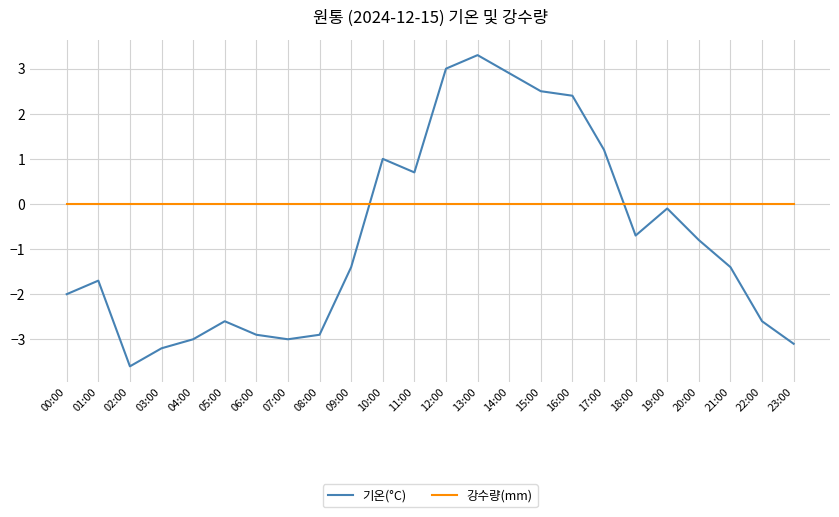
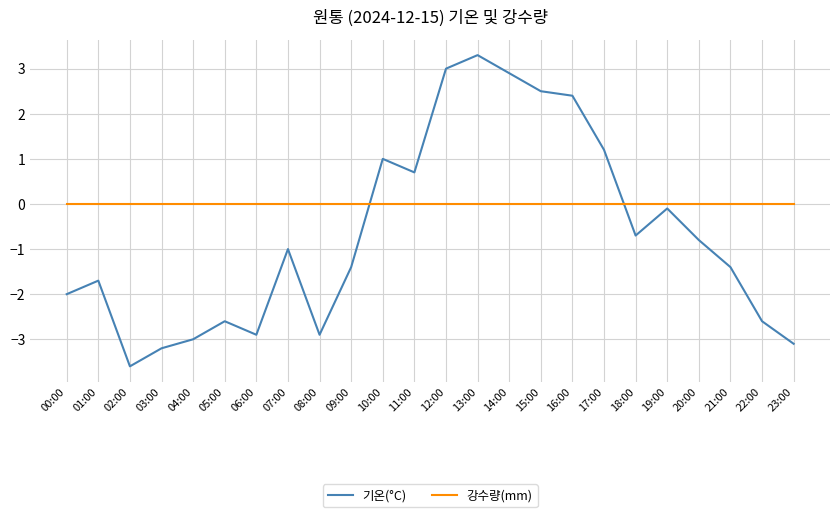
  {
    "기온(°C)": {
      "00:00": -2,
      "01:00": -1.7,
      "02:00": -3.6,
      "03:00": -3.2,
      "04:00": -3,
      "05:00": -2.6,
      "06:00": -2.9,
-     "07:00": -3,
+     "07:00": -1,
      "08:00": -2.9,
      "09:00": -1.4,
      "10:00": 1,
      "11:00": 0.7,
      "12:00": 3,
      "13:00": 3.3,
      "14:00": 2.9,
      "15:00": 2.5,
      "16:00": 2.4,
      "17:00": 1.2,
      "18:00": -0.7,
      "19:00": -0.1,
      "20:00": -0.8,
      "21:00": -1.4,
      "22:00": -2.6,
      "23:00": -3.1
    },
    "강수량(mm)": {
      "00:00": 0,
      "01:00": 0,
      "02:00": 0,
      "03:00": 0,
      "04:00": 0,
      "05:00": 0,
      "06:00": 0,
      "07:00": 0,
      "08:00": 0,
      "09:00": 0,
      "10:00": 0,
      "11:00": 0,
      "12:00": 0,
      "13:00": 0,
      "14:00": 0,
      "15:00": 0,
      "16:00": 0,
      "17:00": 0,
      "18:00": 0,
      "19:00": 0,
      "20:00": 0,
      "21:00": 0,
      "22:00": 0,
      "23:00": 0
    }
  }
